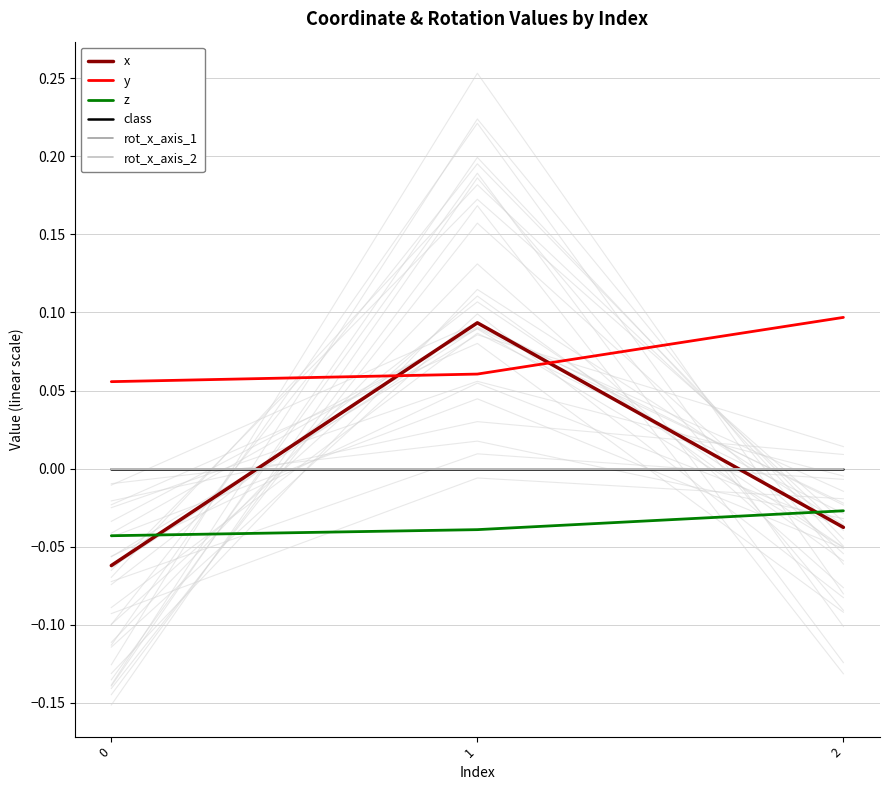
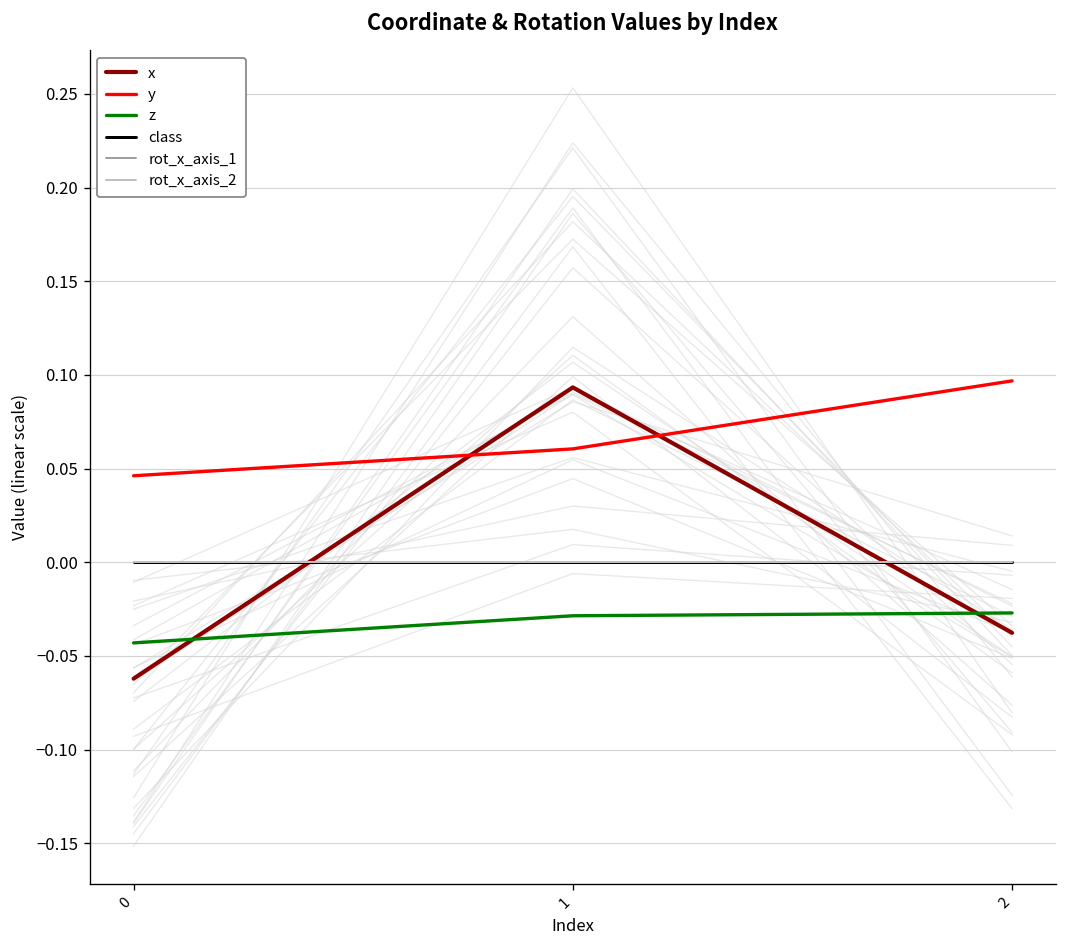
  {
    "y": {
-     "0": 0.056,
+     "0": 0.046,
      "1": 0.061,
      "2": 0.097
    },
    "z": {
-     "1": -0.039,
+     "1": -0.029,
      "2": -0.027
    }
  }
